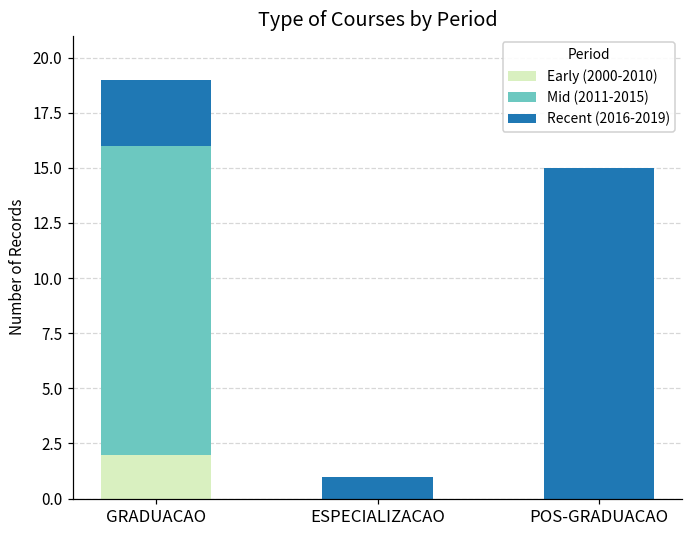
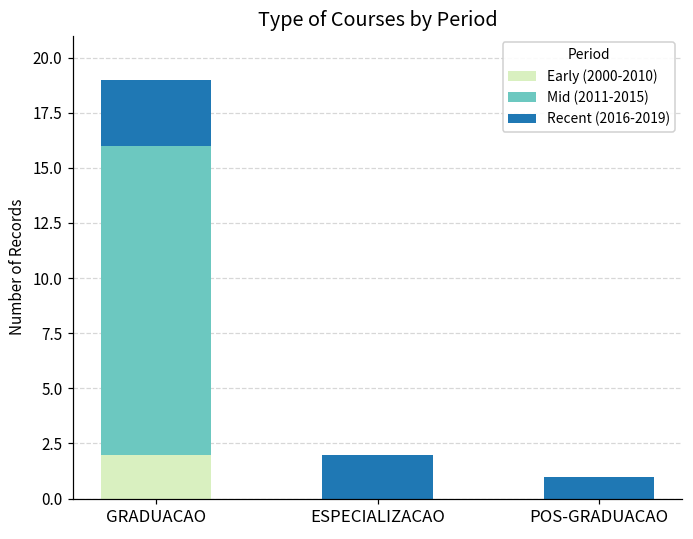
  {
    "Early (2000-2010)": {
      "GRADUACAO": 2,
      "ESPECIALIZACAO": 0,
      "POS-GRADUACAO": 0
    },
    "Mid (2011-2015)": {
      "GRADUACAO": 14,
      "ESPECIALIZACAO": 0,
      "POS-GRADUACAO": 0
    },
    "Recent (2016-2019)": {
-     "ESPECIALIZACAO": 1,
-     "POS-GRADUACAO": 15
+     "ESPECIALIZACAO": 2,
+     "POS-GRADUACAO": 1
    }
  }
